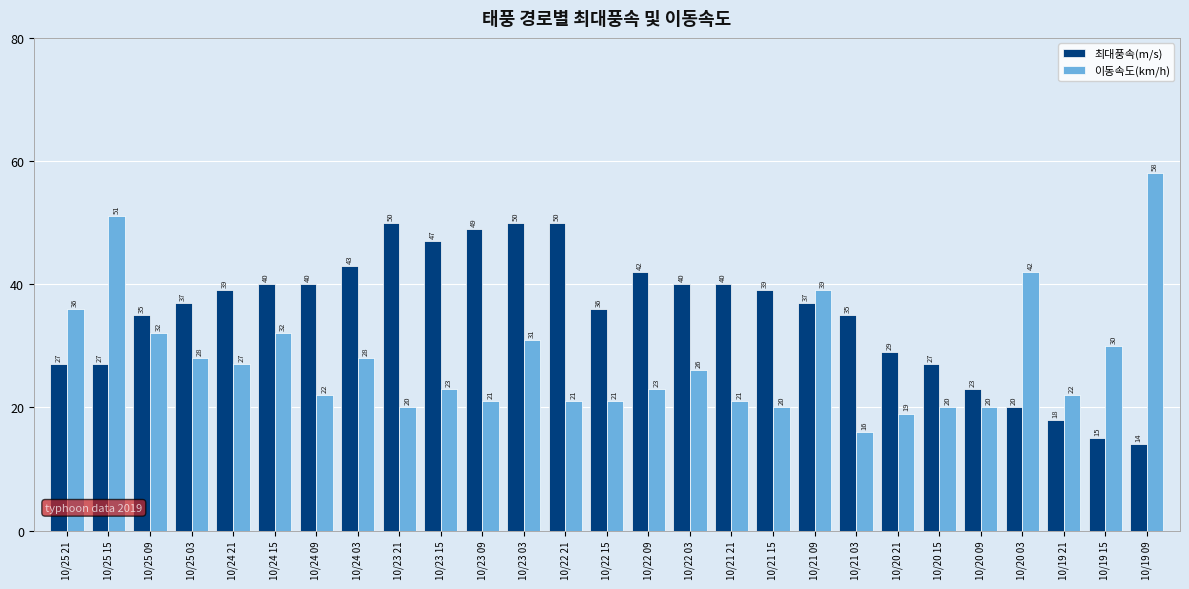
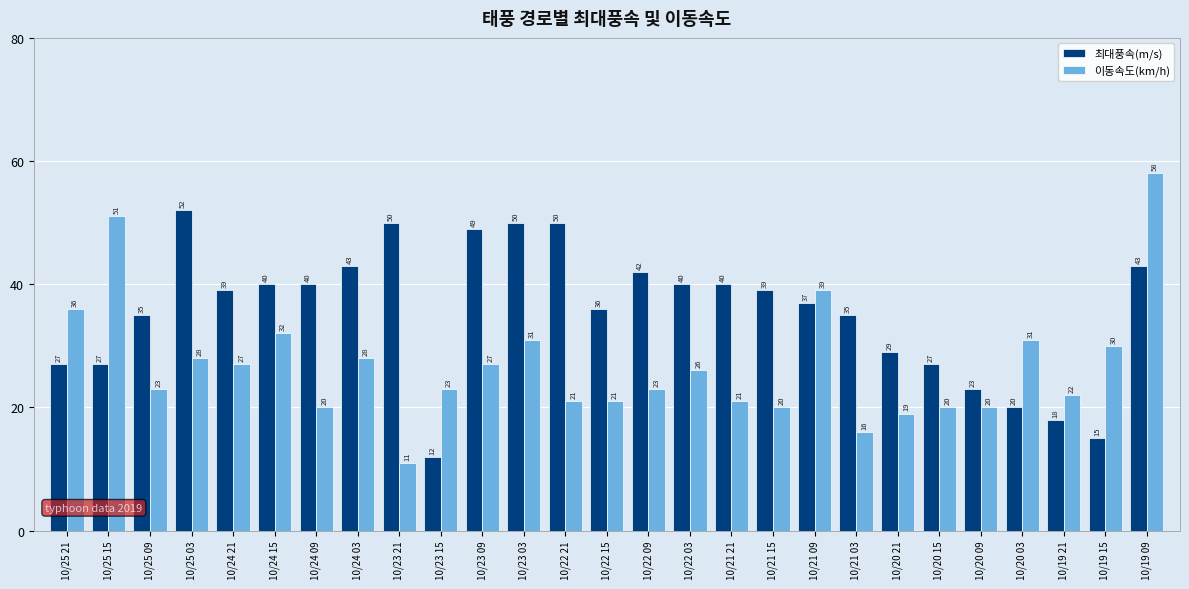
  {
    "최대풍속(m/s)": {
      "10/25 21": 27,
      "10/25 15": 27,
      "10/25 09": 35,
-     "10/25 03": 37,
+     "10/25 03": 52,
      "10/24 21": 39,
      "10/24 15": 40,
      "10/24 09": 40,
      "10/24 03": 43,
      "10/23 21": 50,
-     "10/23 15": 47,
+     "10/23 15": 12,
      "10/23 09": 49,
      "10/23 03": 50,
      "10/22 21": 50,
      "10/22 15": 36,
      "10/22 09": 42,
      "10/22 03": 40,
      "10/21 21": 40,
      "10/21 15": 39,
      "10/21 09": 37,
      "10/21 03": 35,
      "10/20 21": 29,
      "10/20 15": 27,
      "10/20 09": 23,
      "10/20 03": 20,
      "10/19 21": 18,
      "10/19 15": 15,
-     "10/19 09": 14
+     "10/19 09": 43
    },
    "이동속도(km/h)": {
      "10/25 21": 36,
      "10/25 15": 51,
-     "10/25 09": 32,
+     "10/25 09": 23,
      "10/25 03": 28,
      "10/24 21": 27,
      "10/24 15": 32,
-     "10/24 09": 22,
+     "10/24 09": 20,
      "10/24 03": 28,
-     "10/23 21": 20,
+     "10/23 21": 11,
      "10/23 15": 23,
-     "10/23 09": 21,
+     "10/23 09": 27,
      "10/23 03": 31,
      "10/22 21": 21,
      "10/22 15": 21,
      "10/22 09": 23,
      "10/22 03": 26,
      "10/21 21": 21,
      "10/21 15": 20,
      "10/21 09": 39,
      "10/21 03": 16,
      "10/20 21": 19,
      "10/20 15": 20,
      "10/20 09": 20,
-     "10/20 03": 42,
+     "10/20 03": 31,
      "10/19 21": 22,
      "10/19 15": 30,
      "10/19 09": 58
    }
  }
